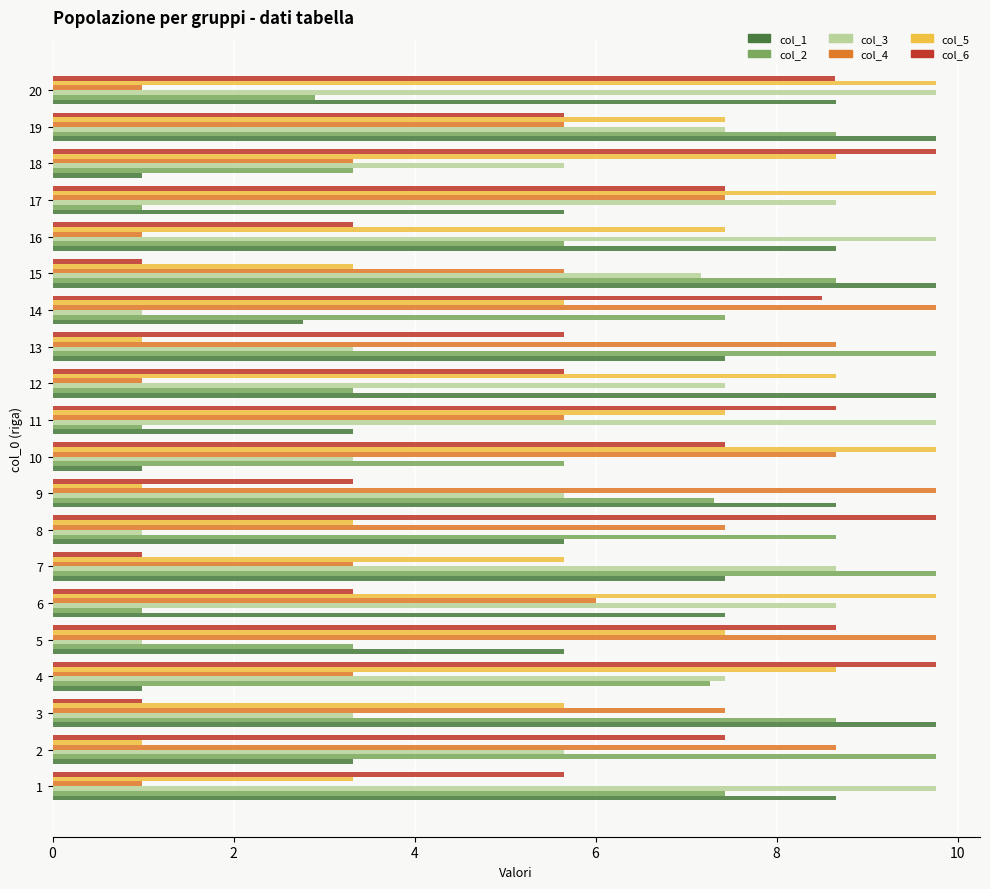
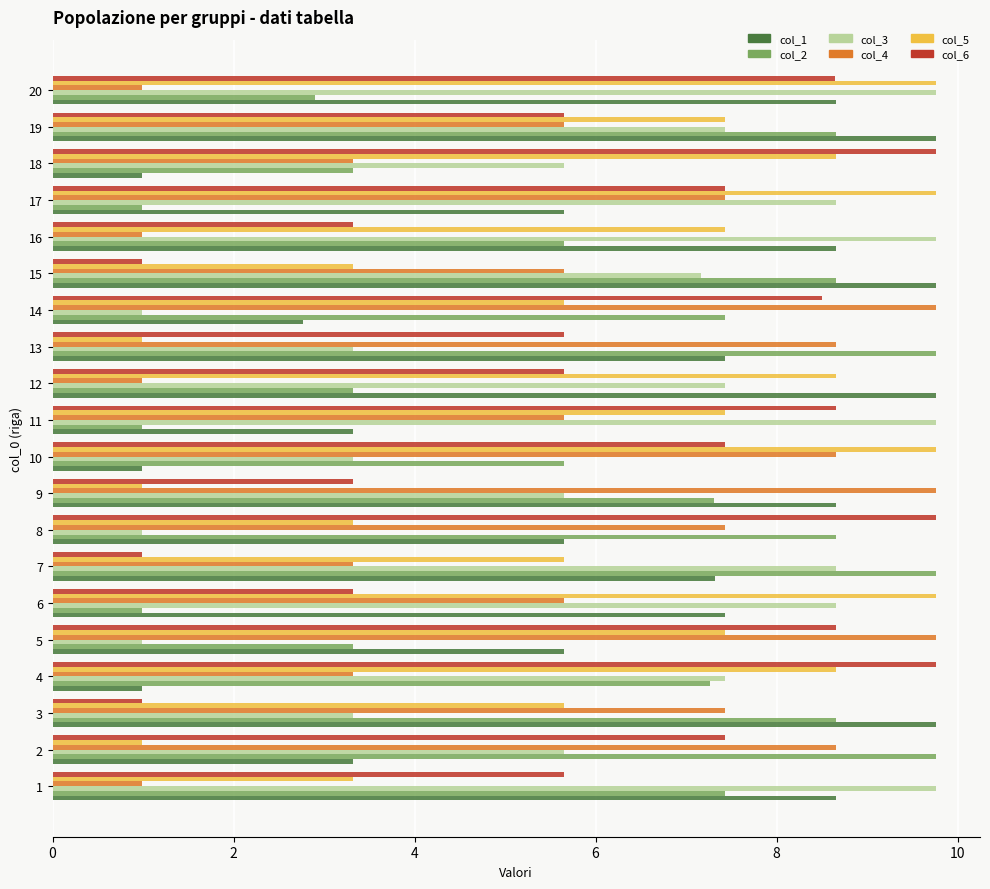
  {
    "col_1": {
      "20": 8.7,
      "19": 9.8,
      "18": 1.0,
      "17": 5.7,
      "16": 8.7,
      "15": 9.8,
      "14": 2.8,
      "13": 7.4,
      "12": 9.8,
      "11": 3.3,
      "10": 1.0,
      "9": 8.7,
      "8": 5.7,
-     "7": 7.4,
+     "7": 7.3,
      "6": 7.4,
      "5": 5.7,
      "4": 1.0,
      "3": 9.8,
      "2": 3.3,
      "1": 8.7
    },
    "col_2": {
      "20": 2.9,
      "19": 8.7,
      "18": 3.3,
      "17": 1.0,
      "16": 5.7,
      "15": 8.7,
      "14": 7.4,
      "13": 9.8,
      "12": 3.3,
      "11": 1.0,
      "10": 5.7,
      "9": 7.3,
      "8": 8.7,
      "7": 9.8,
      "6": 1.0,
      "5": 3.3,
      "4": 7.3,
      "3": 8.7,
      "2": 9.8,
      "1": 7.4
    },
    "col_3": {
      "20": 9.8,
      "19": 7.4,
      "18": 5.7,
      "17": 8.7,
      "16": 9.8,
      "15": 7.2,
      "14": 1.0,
      "13": 3.3,
      "12": 7.4,
      "11": 9.8,
      "10": 3.3,
      "9": 5.7,
      "8": 1.0,
      "7": 8.7,
      "6": 8.7,
      "5": 1.0,
      "4": 7.4,
      "3": 3.3,
      "2": 5.7,
      "1": 9.8
    },
    "col_4": {
      "20": 1.0,
      "19": 5.7,
      "18": 3.3,
      "17": 7.4,
      "16": 1.0,
      "15": 5.7,
      "14": 9.8,
      "13": 8.7,
      "12": 1.0,
      "11": 5.7,
      "10": 8.7,
      "9": 9.8,
      "8": 7.4,
      "7": 3.3,
-     "6": 6.0,
+     "6": 5.7,
      "5": 9.8,
      "4": 3.3,
      "3": 7.4,
      "2": 8.7,
      "1": 1.0
    },
    "col_5": {
      "20": 9.8,
      "19": 7.4,
      "18": 8.7,
      "17": 9.8,
      "16": 7.4,
      "15": 3.3,
      "14": 5.7,
      "13": 1.0,
      "12": 8.7,
      "11": 7.4,
      "10": 9.8,
      "9": 1.0,
      "8": 3.3,
      "7": 5.7,
      "6": 9.8,
      "5": 7.4,
      "4": 8.7,
      "3": 5.7,
      "2": 1.0,
      "1": 3.3
    },
    "col_6": {
      "20": 8.7,
      "19": 5.7,
      "18": 9.8,
      "17": 7.4,
      "16": 3.3,
      "15": 1.0,
      "14": 8.5,
      "13": 5.7,
      "12": 5.7,
      "11": 8.7,
      "10": 7.4,
      "9": 3.3,
      "8": 9.8,
      "7": 1.0,
      "6": 3.3,
      "5": 8.7,
      "4": 9.8,
      "3": 1.0,
      "2": 7.4,
      "1": 5.7
    }
  }
